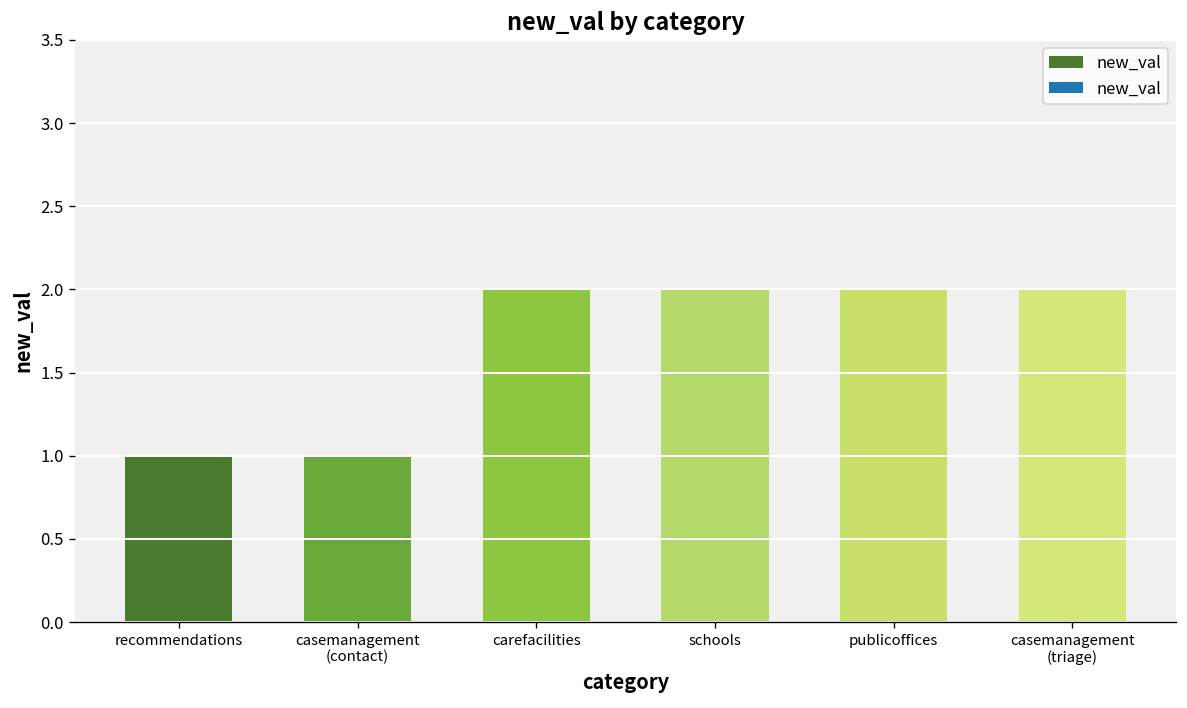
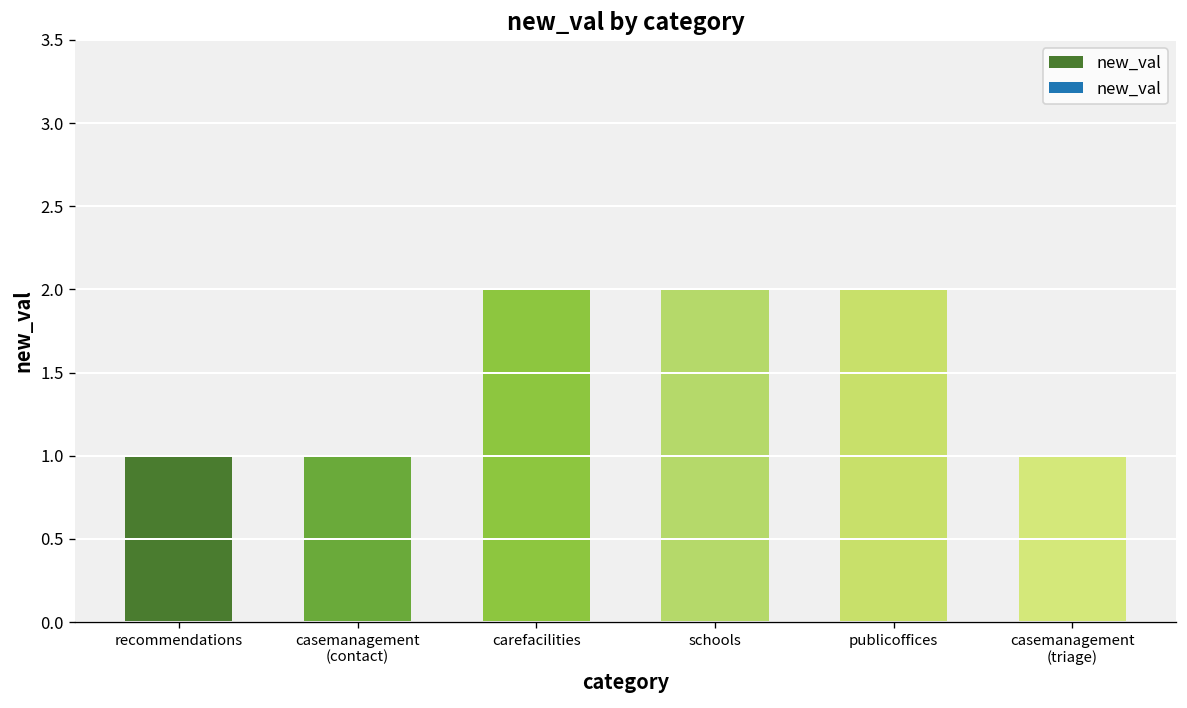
  {
    "recommendations": 1,
    "casemanagement (contact)": 1,
    "carefacilities": 2,
    "schools": 2,
    "publicoffices": 2,
-   "casemanagement (triage)": 2
+   "casemanagement (triage)": 1
  }
